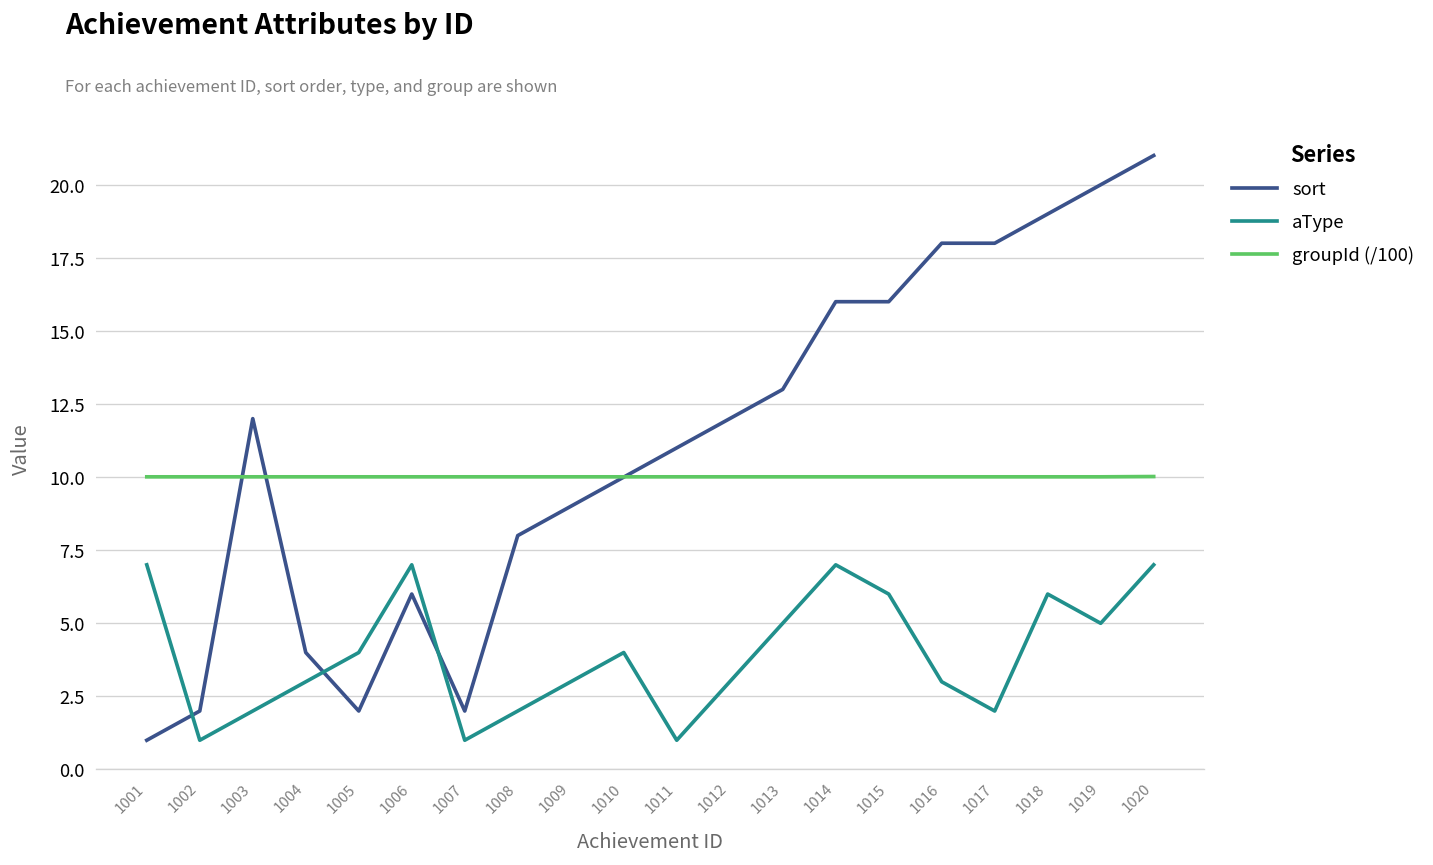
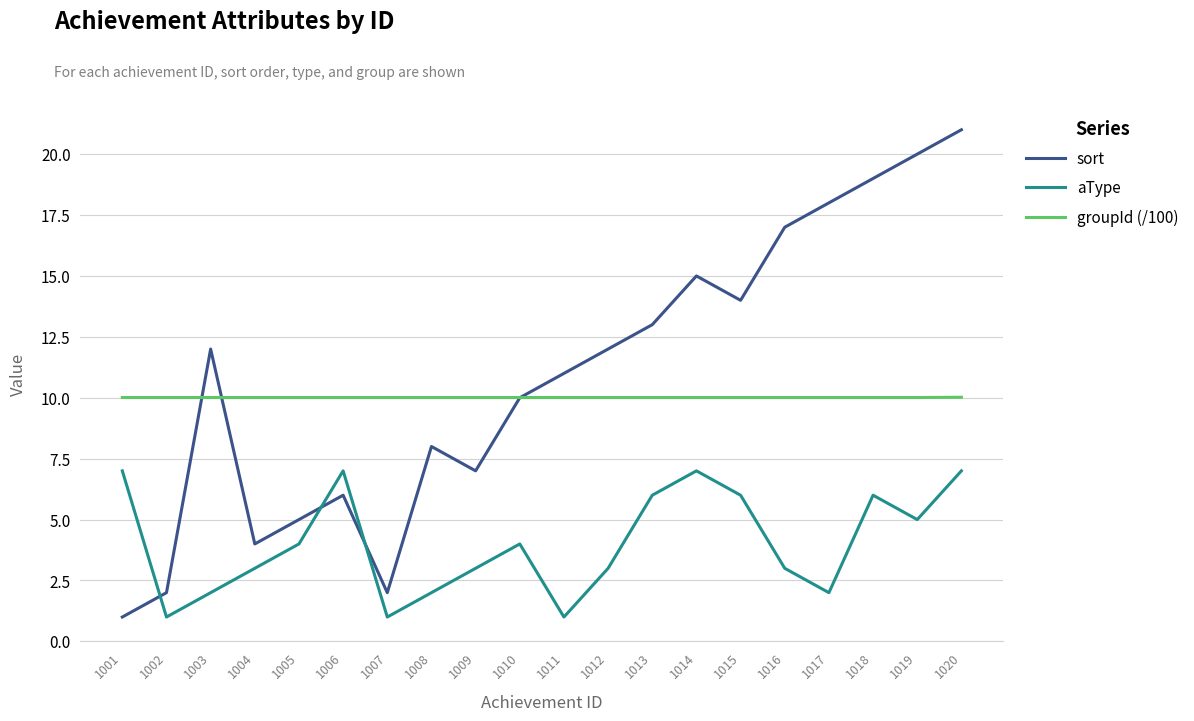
  {
    "sort": {
      "1001": 1,
      "1002": 2,
      "1003": 12,
      "1004": 4,
-     "1005": 2,
+     "1005": 5,
      "1006": 6,
      "1007": 2,
      "1008": 8,
-     "1009": 9,
+     "1009": 7,
      "1011": 11,
      "1012": 12,
      "1013": 13,
-     "1014": 16,
-     "1015": 16,
-     "1016": 18,
+     "1014": 15,
+     "1015": 14,
+     "1016": 17,
      "1017": 18,
      "1018": 19,
      "1019": 20,
      "1020": 21
    },
    "aType": {
      "1001": 7,
      "1002": 1,
      "1003": 2,
      "1004": 3,
      "1005": 4,
      "1006": 7,
      "1007": 1,
      "1008": 2,
      "1009": 3,
      "1010": 4,
      "1011": 1,
      "1012": 3,
-     "1013": 5,
+     "1013": 6,
      "1014": 7,
      "1015": 6,
      "1016": 3,
      "1017": 2,
      "1018": 6,
      "1019": 5,
      "1020": 7
    },
    "groupId (/100)": {
      "1001": 10,
      "1002": 10,
      "1003": 10,
      "1004": 10,
      "1005": 10,
      "1006": 10,
      "1007": 10,
      "1008": 10,
      "1009": 10,
      "1011": 10,
      "1012": 10,
      "1013": 10,
      "1014": 10,
      "1015": 10,
      "1016": 10,
      "1017": 10,
      "1018": 10,
      "1019": 10,
      "1020": 10
    }
  }
